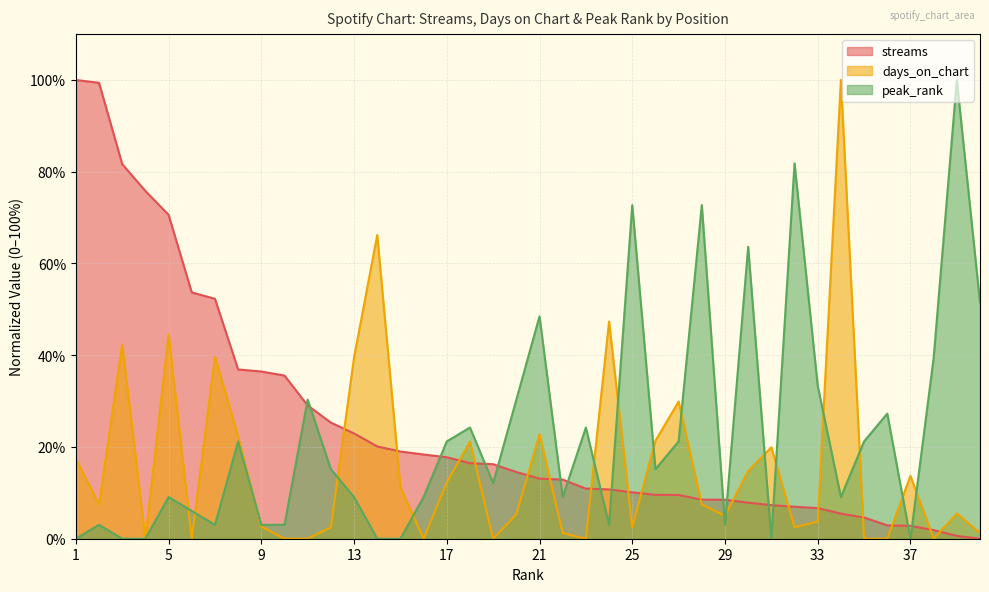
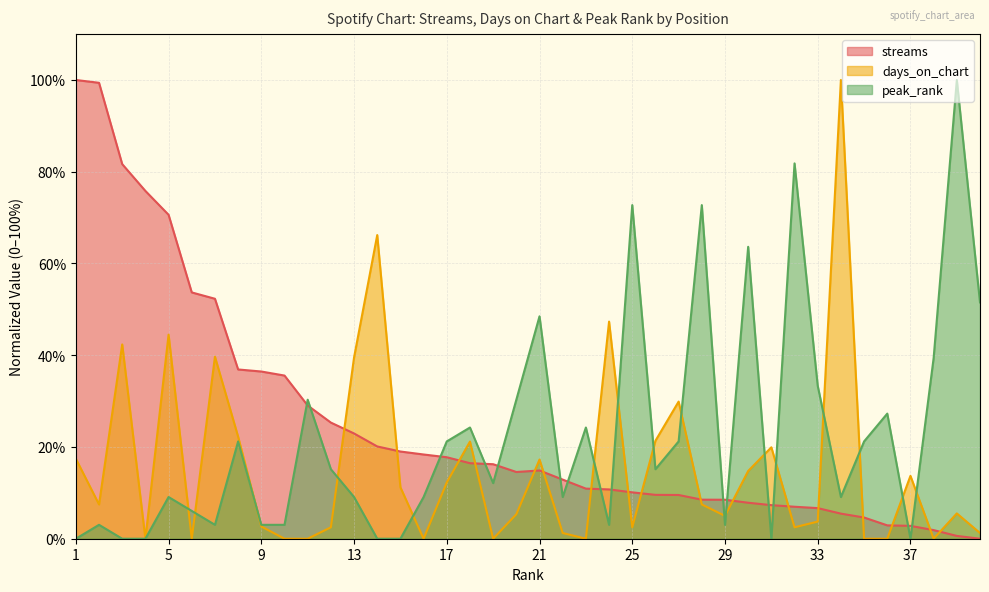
  {
    "streams": {
      "1": "100%",
      "5": "71%",
      "9": "36%",
      "13": "23%",
      "17": "18%",
-     "21": "13%",
+     "21": "15%",
      "25": "10%",
      "29": "8%",
      "33": "7%",
      "37": "3%"
    },
    "days_on_chart": {
      "1": "17%",
      "5": "44%",
      "13": "40%",
      "17": "12%",
-     "21": "23%",
+     "21": "17%",
      "25": "2%",
      "29": "5%",
      "33": "4%",
      "37": "14%"
    },
    "peak_rank": {
      "1": "0%",
      "5": "9%",
      "13": "9%",
      "17": "21%",
      "21": "48%",
      "25": "73%",
      "29": "3%",
      "33": "33%",
      "37": "0%"
    }
  }
